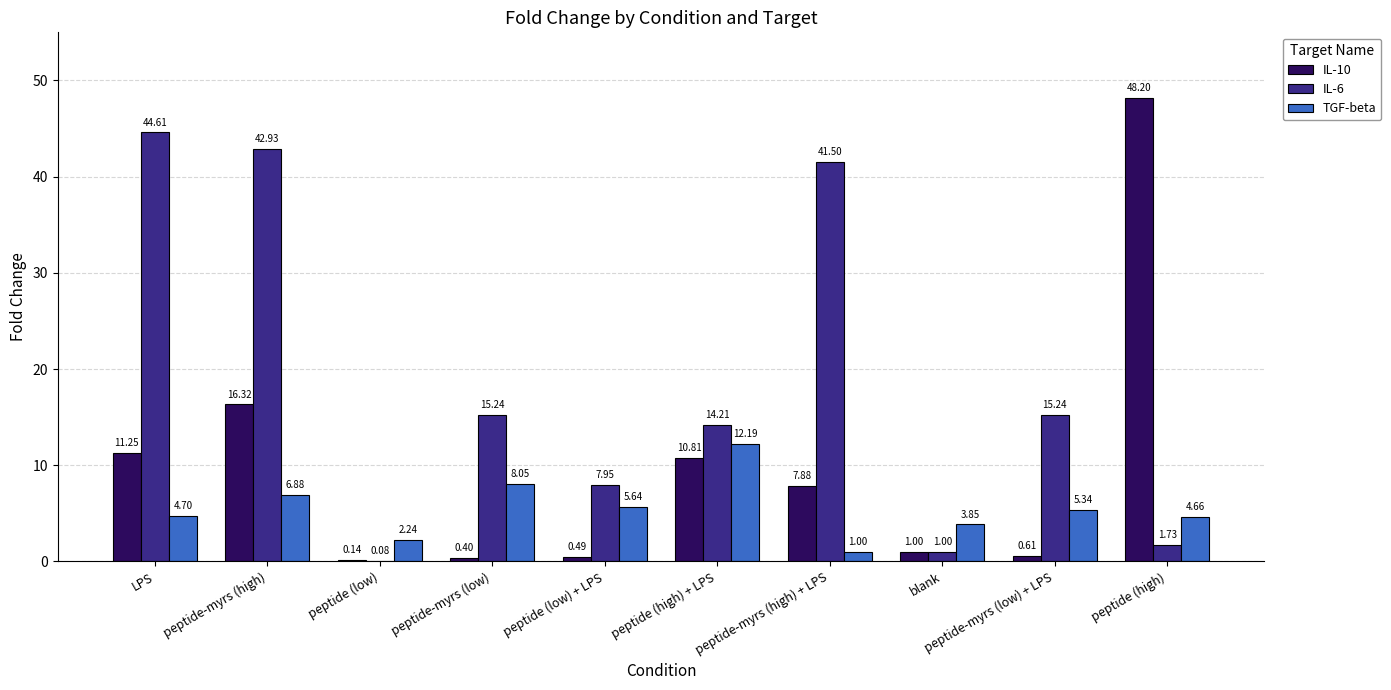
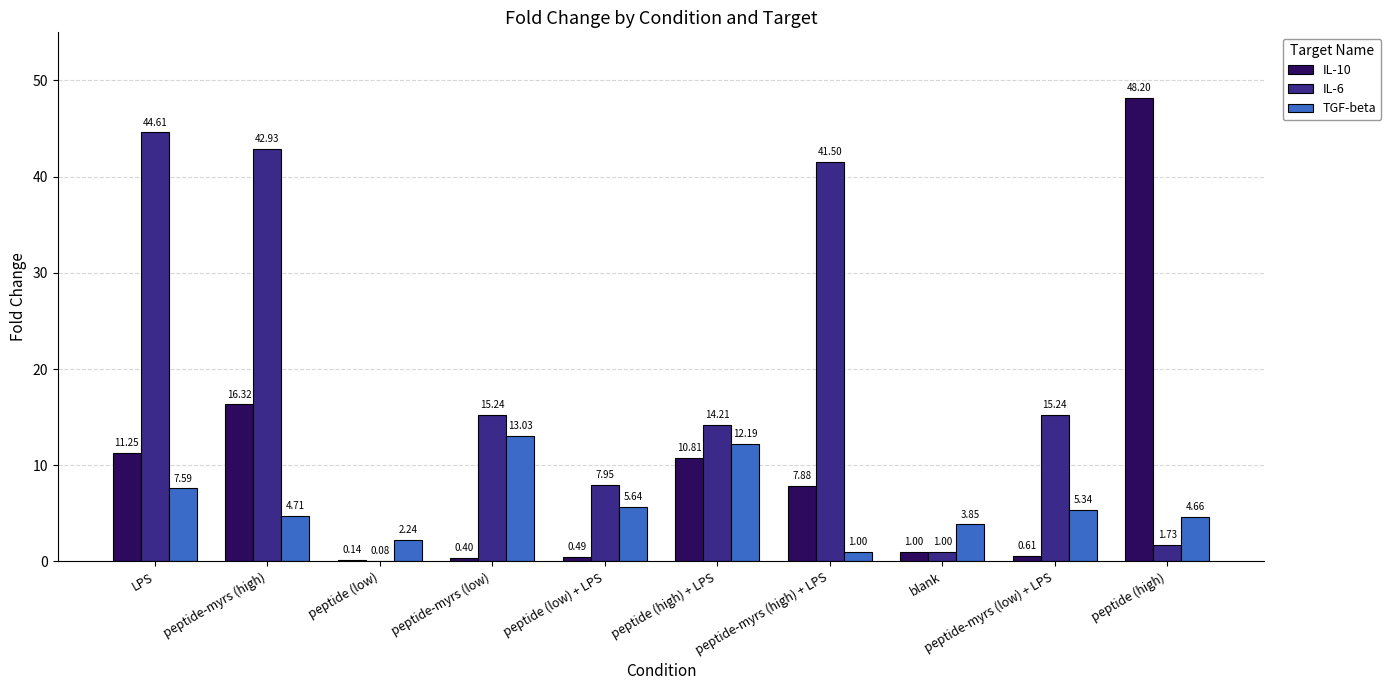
  {
    "TGF-beta": {
-     "LPS": 4.70,
-     "peptide-myrs (high)": 6.88,
+     "LPS": 7.59,
+     "peptide-myrs (high)": 4.71,
      "peptide (low)": 2.24,
-     "peptide-myrs (low)": 8.05,
+     "peptide-myrs (low)": 13.03,
      "peptide (low) + LPS": 5.64,
      "peptide (high) + LPS": 12.19,
      "peptide-myrs (high) + LPS": 1.00,
      "blank": 3.85,
      "peptide-myrs (low) + LPS": 5.34,
      "peptide (high)": 4.66
    }
  }
